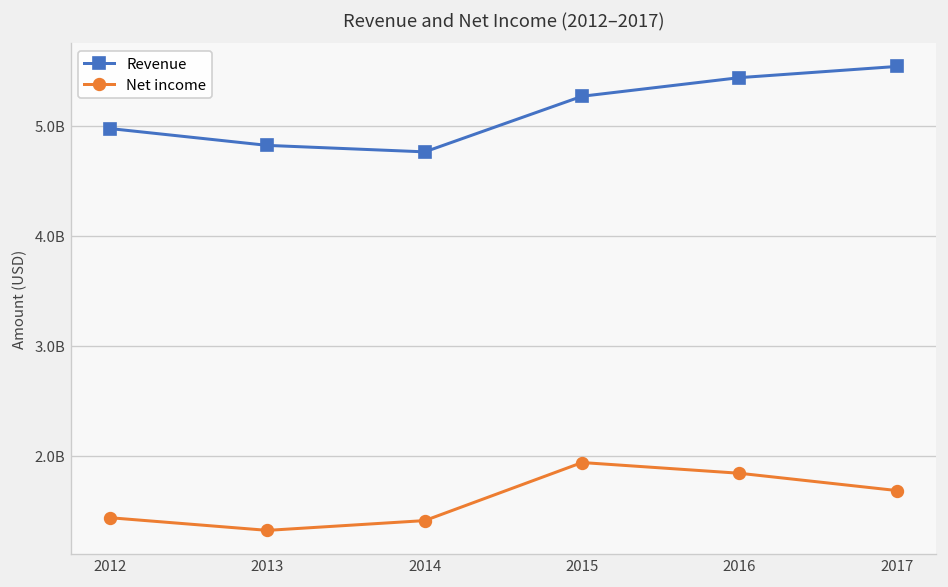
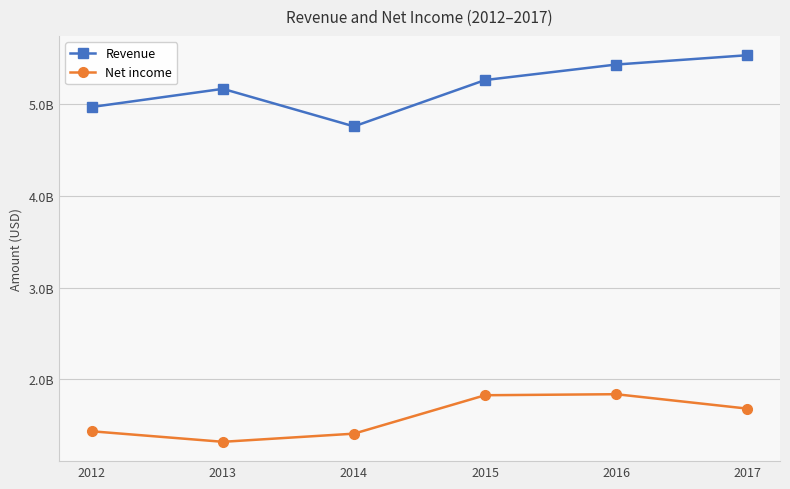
  {
    "Revenue": {
      "2012": 5000000000,
-     "2013": 4800000000,
+     "2013": 5200000000,
      "2014": 4800000000,
      "2015": 5300000000,
      "2016": 5400000000,
      "2017": 5500000000
    },
    "Net income": {
      "2012": 1400000000,
      "2013": 1300000000,
      "2014": 1400000000,
-     "2015": 1900000000,
+     "2015": 1800000000,
      "2016": 1800000000,
      "2017": 1700000000
    }
  }
